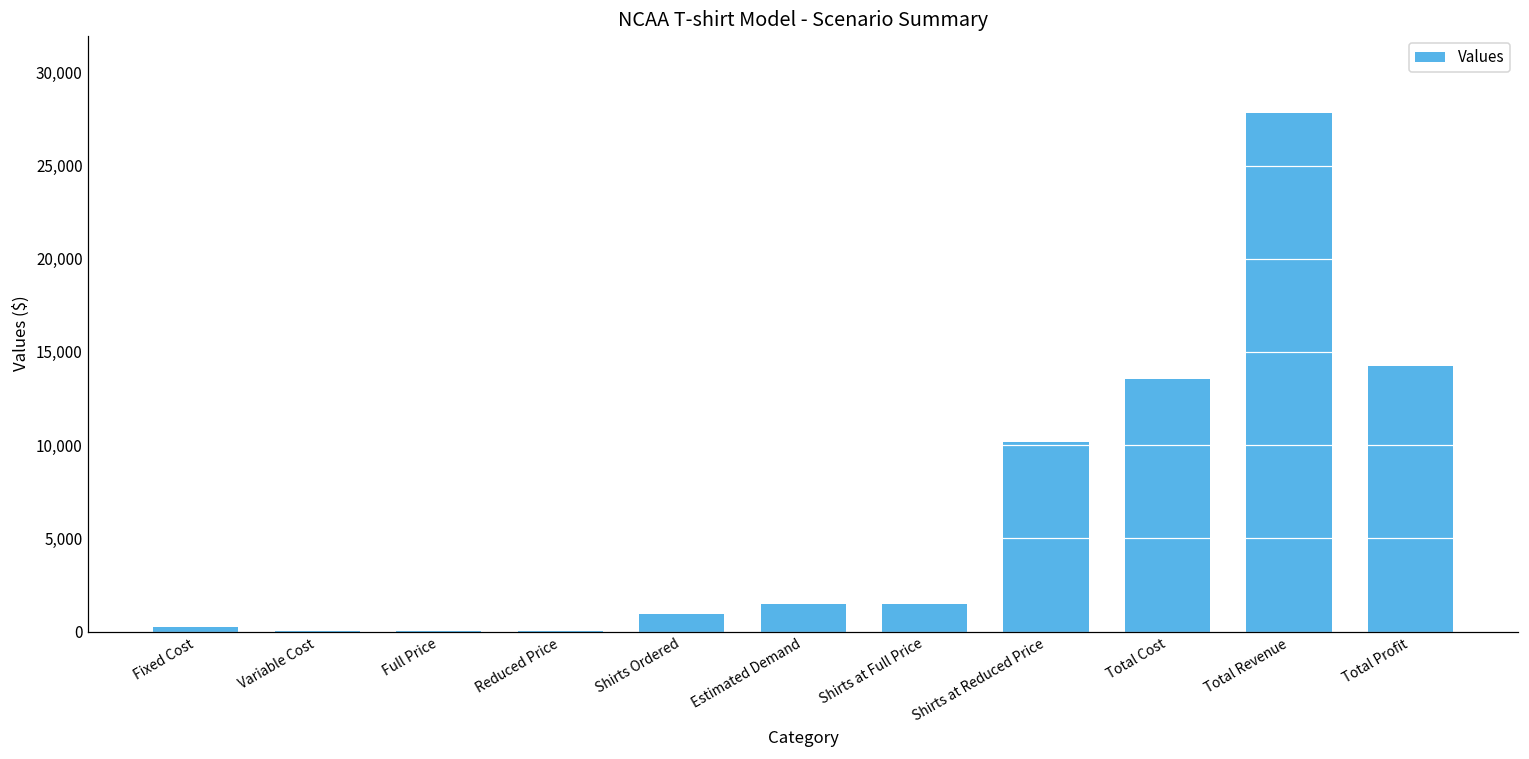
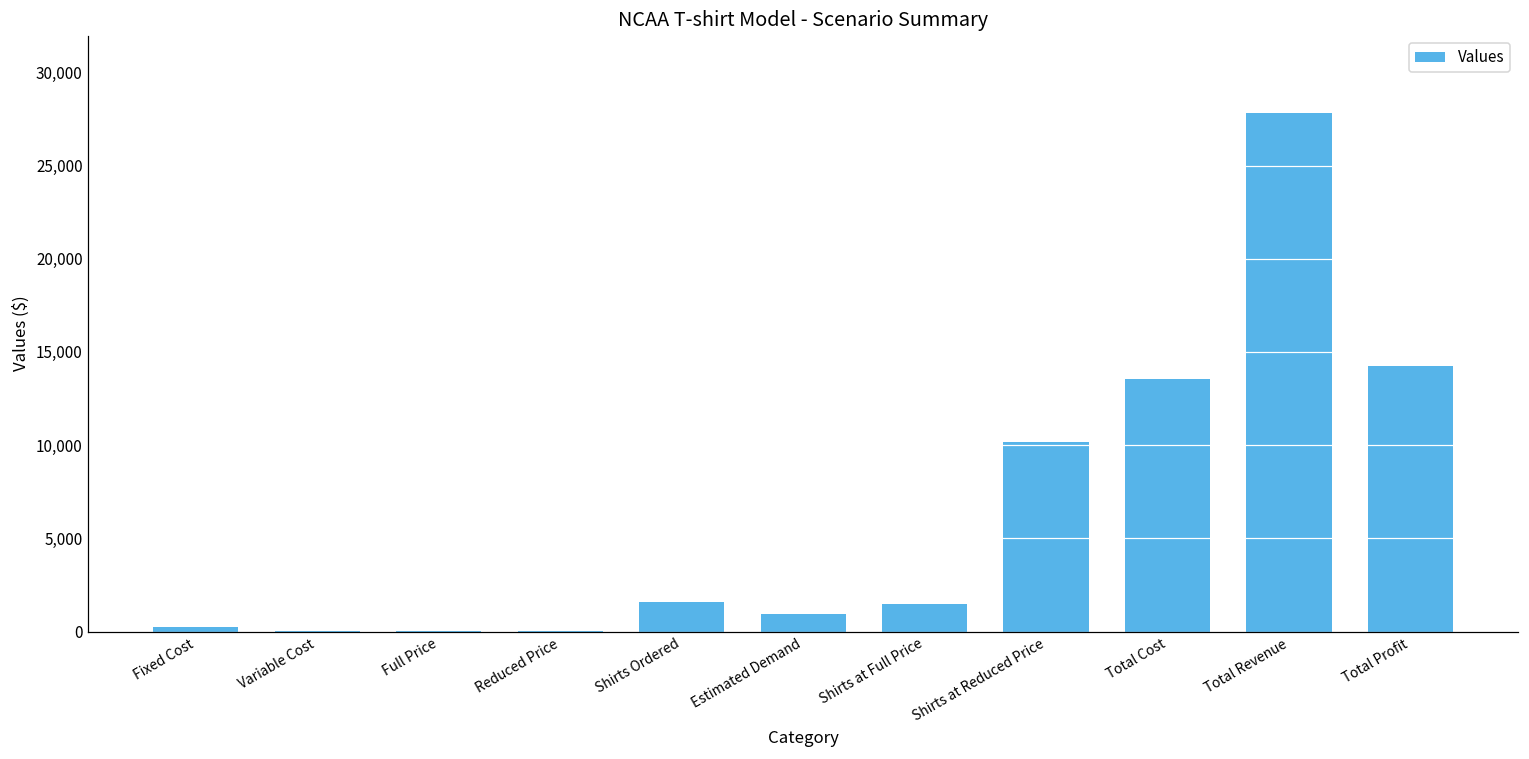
  {
    "Fixed Cost": "300",
-   "Shirts Ordered": "900",
-   "Estimated Demand": "1,500",
+   "Shirts Ordered": "1,600",
+   "Estimated Demand": "900",
    "Shirts at Full Price": "1,500",
    "Shirts at Reduced Price": "10,100",
    "Total Cost": "13,600",
    "Total Revenue": "27,800",
    "Total Profit": "14,300"
  }
